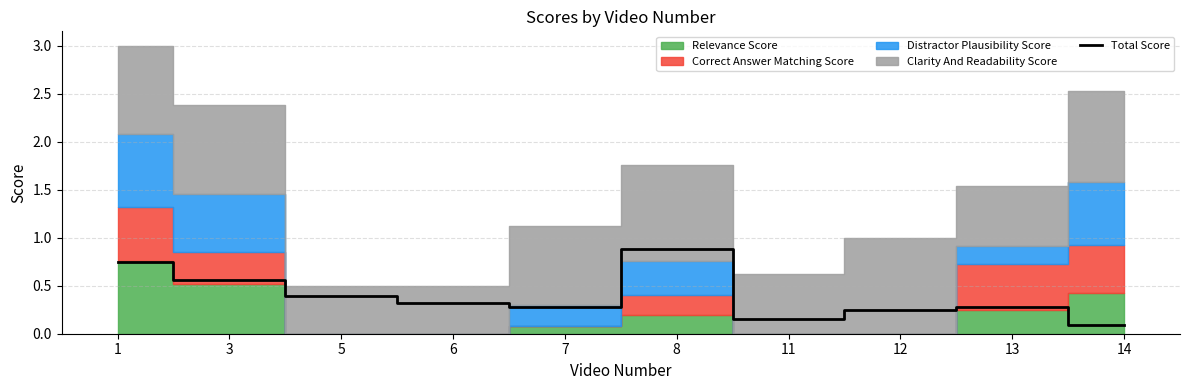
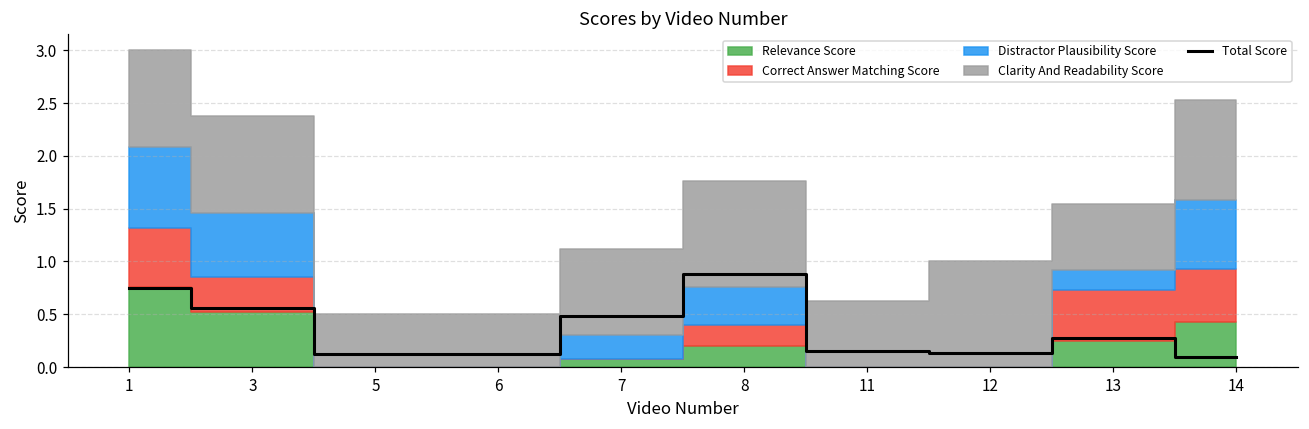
  {
    "Total Score": {
      "3": 0.6,
-     "5": 0.4,
-     "6": 0.3,
-     "7": 0.3,
+     "5": 0.1,
+     "6": 0.1,
+     "7": 0.5,
      "8": 0.9,
      "11": 0.2,
-     "12": 0.3,
+     "12": 0.1,
      "13": 0.3,
      "14": 0.1
    }
  }
